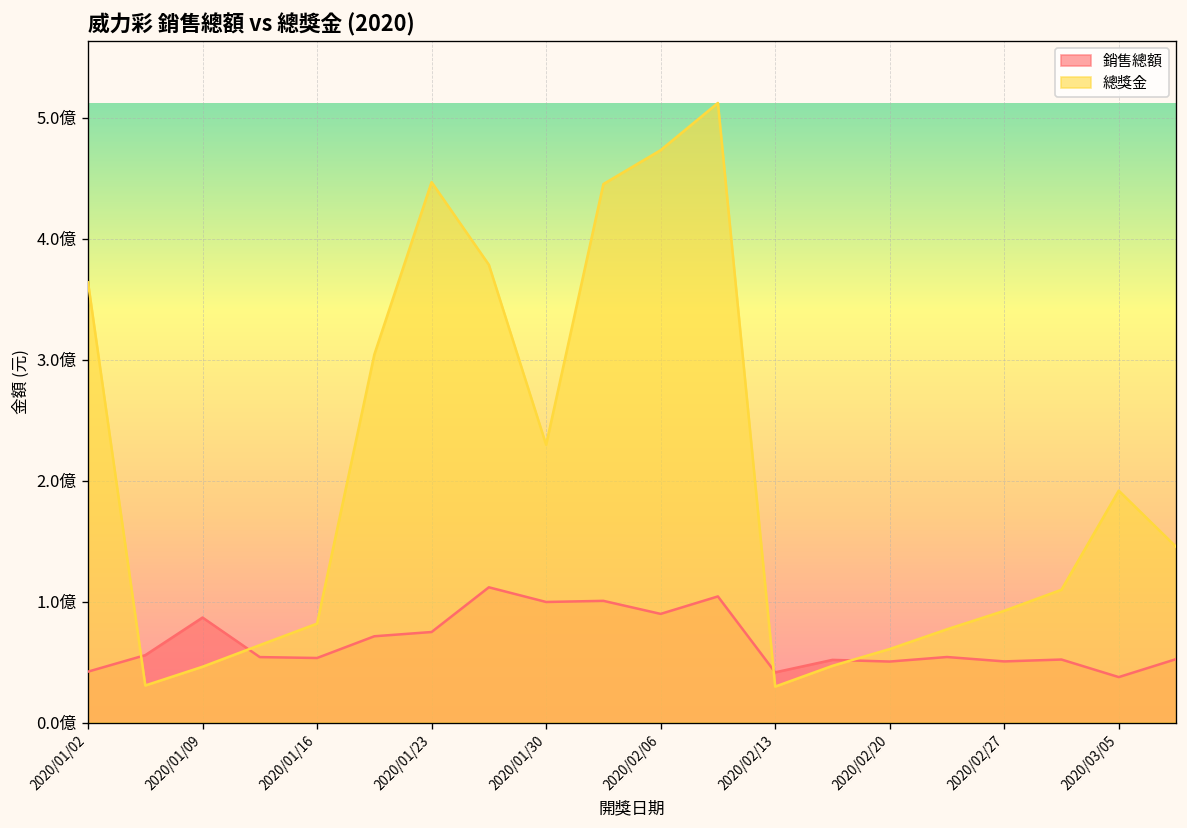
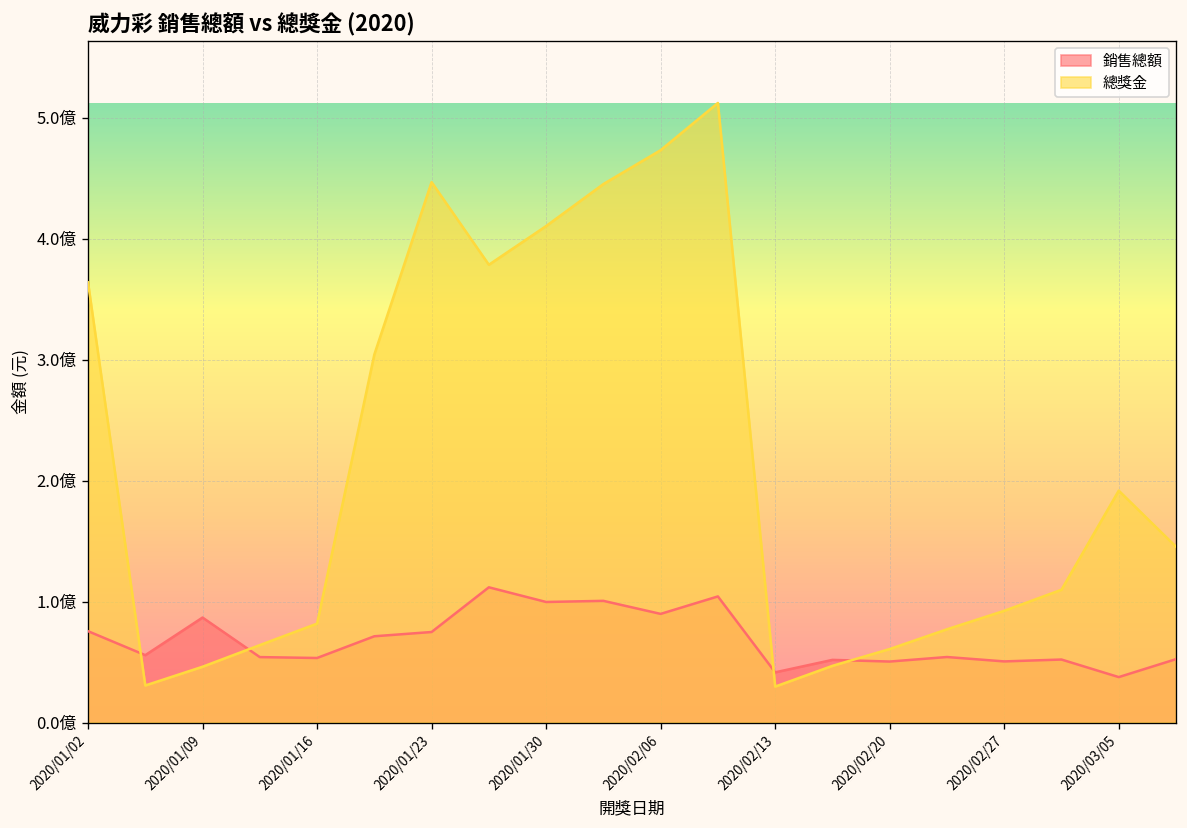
  {
    "銷售總額": {
-     "2020/01/02": "0.42億",
+     "2020/01/02": "0.76億",
      "2020/01/09": "0.87億",
      "2020/01/16": "0.53億",
      "2020/01/23": "0.75億",
      "2020/01/30": "1.00億",
      "2020/02/06": "0.90億",
      "2020/02/13": "0.41億",
      "2020/02/20": "0.50億",
      "2020/02/27": "0.51億",
      "2020/03/05": "0.38億"
    },
    "總獎金": {
      "2020/01/02": "3.64億",
      "2020/01/09": "0.46億",
      "2020/01/16": "0.82億",
      "2020/01/23": "4.47億",
-     "2020/01/30": "2.30億",
+     "2020/01/30": "4.10億",
      "2020/02/06": "4.73億",
      "2020/02/13": "0.30億",
      "2020/02/20": "0.61億",
      "2020/02/27": "0.92億",
      "2020/03/05": "1.92億"
    }
  }
